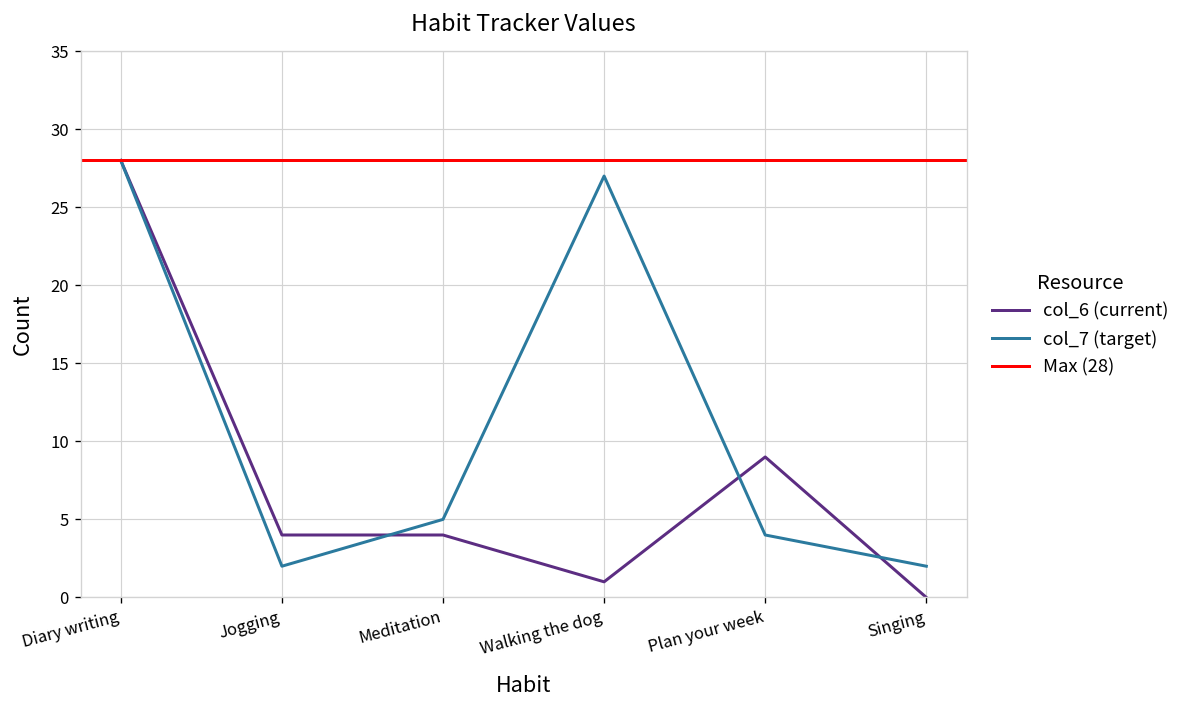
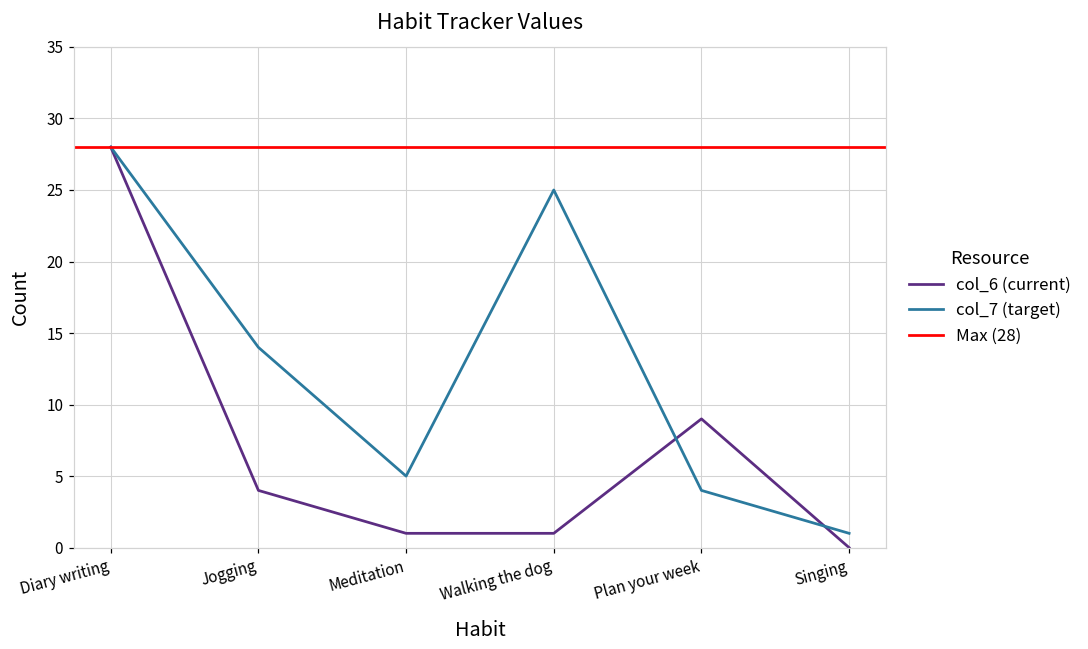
  {
    "col_6 (current)": {
      "Jogging": 4,
-     "Meditation": 4,
+     "Meditation": 1,
      "Walking the dog": 1,
      "Plan your week": 9,
      "Singing": 0
    },
    "col_7 (target)": {
-     "Jogging": 2,
+     "Jogging": 14,
      "Meditation": 5,
-     "Walking the dog": 27,
+     "Walking the dog": 25,
      "Plan your week": 4,
-     "Singing": 2
+     "Singing": 1
    }
  }
